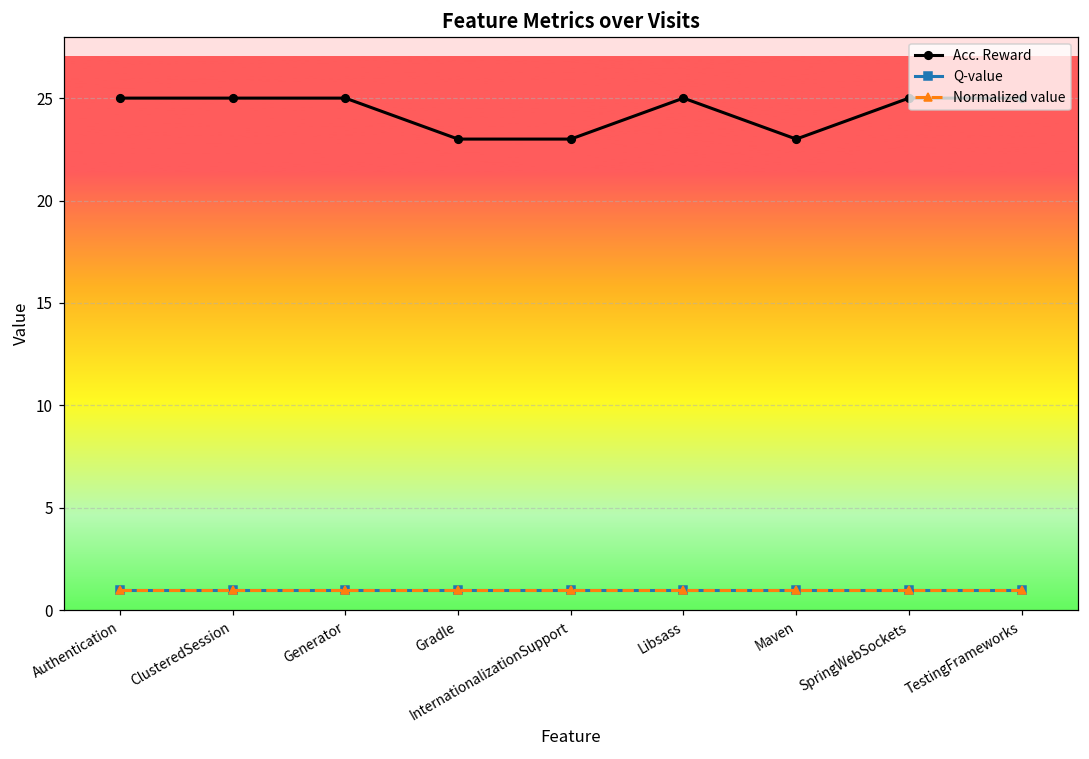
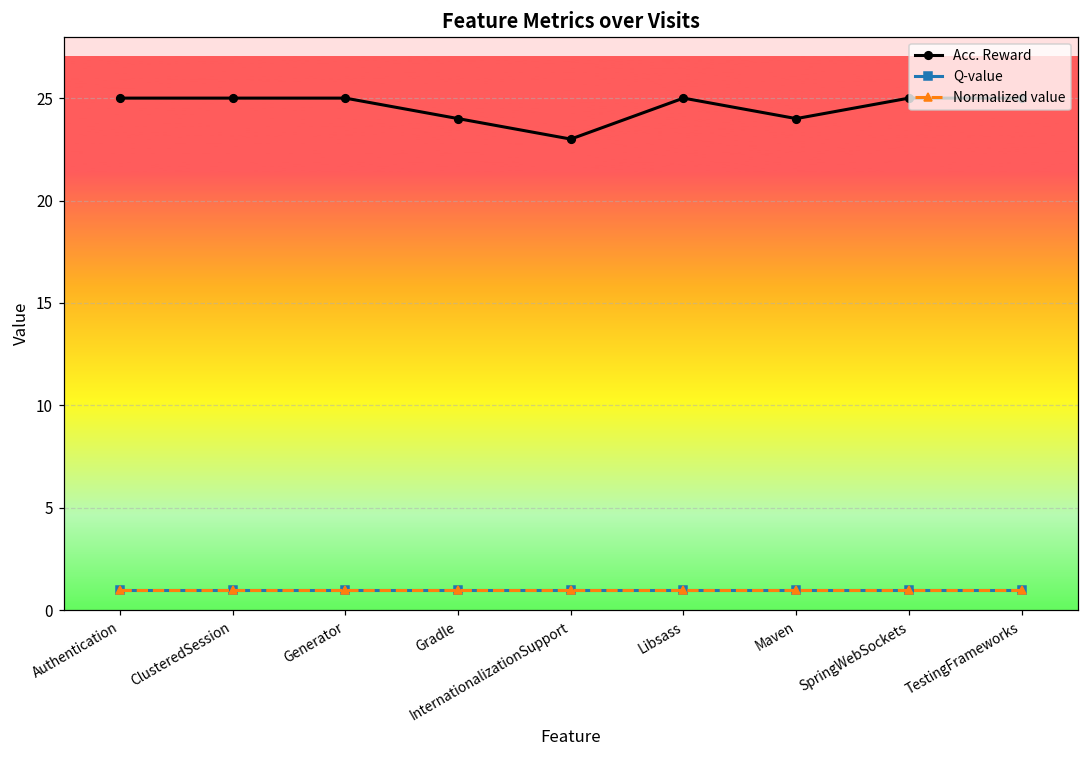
  {
    "Acc. Reward": {
      "Authentication": 25,
      "ClusteredSession": 25,
      "Generator": 25,
-     "Gradle": 23,
+     "Gradle": 24,
      "InternationalizationSupport": 23,
      "Libsass": 25,
-     "Maven": 23,
+     "Maven": 24,
      "SpringWebSockets": 25
    },
    "Normalized value": {
      "Authentication": 1,
      "ClusteredSession": 1,
      "Generator": 1,
      "Gradle": 1,
      "InternationalizationSupport": 1,
      "Libsass": 1,
      "Maven": 1,
      "SpringWebSockets": 1,
      "TestingFrameworks": 1
    }
  }
